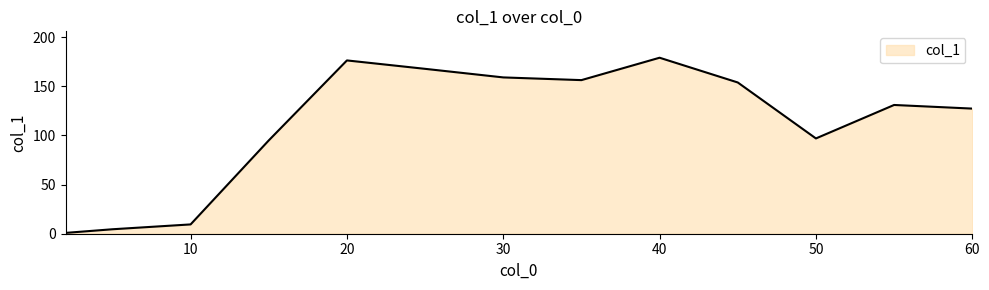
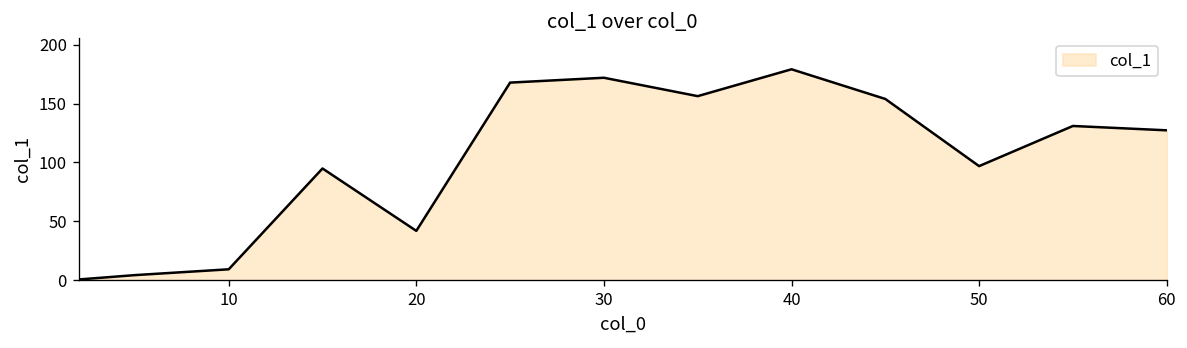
  {
    "10": 10,
-   "20": 180,
-   "30": 160,
+   "20": 40,
+   "30": 170,
    "40": 180,
    "50": 100,
    "60": 130
  }
